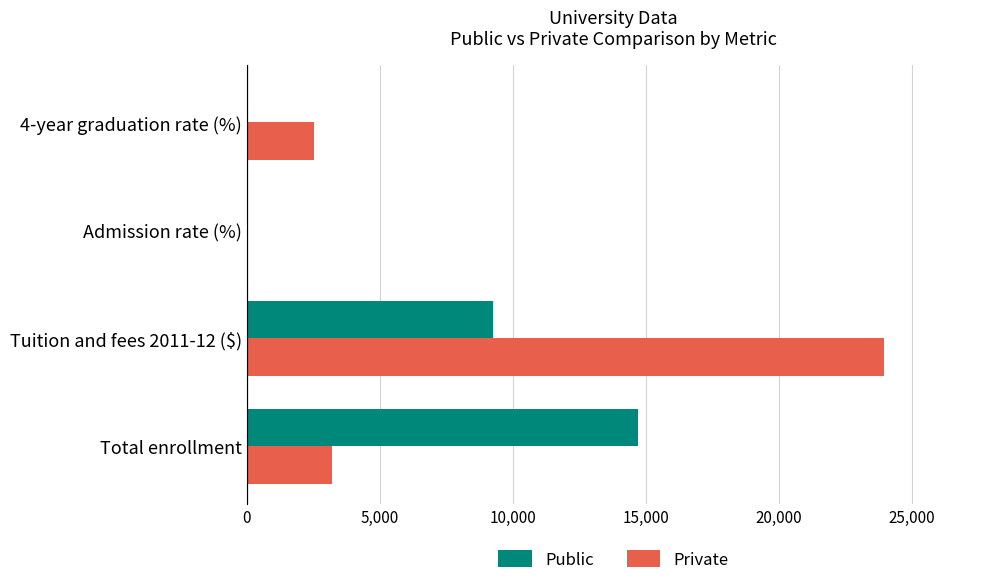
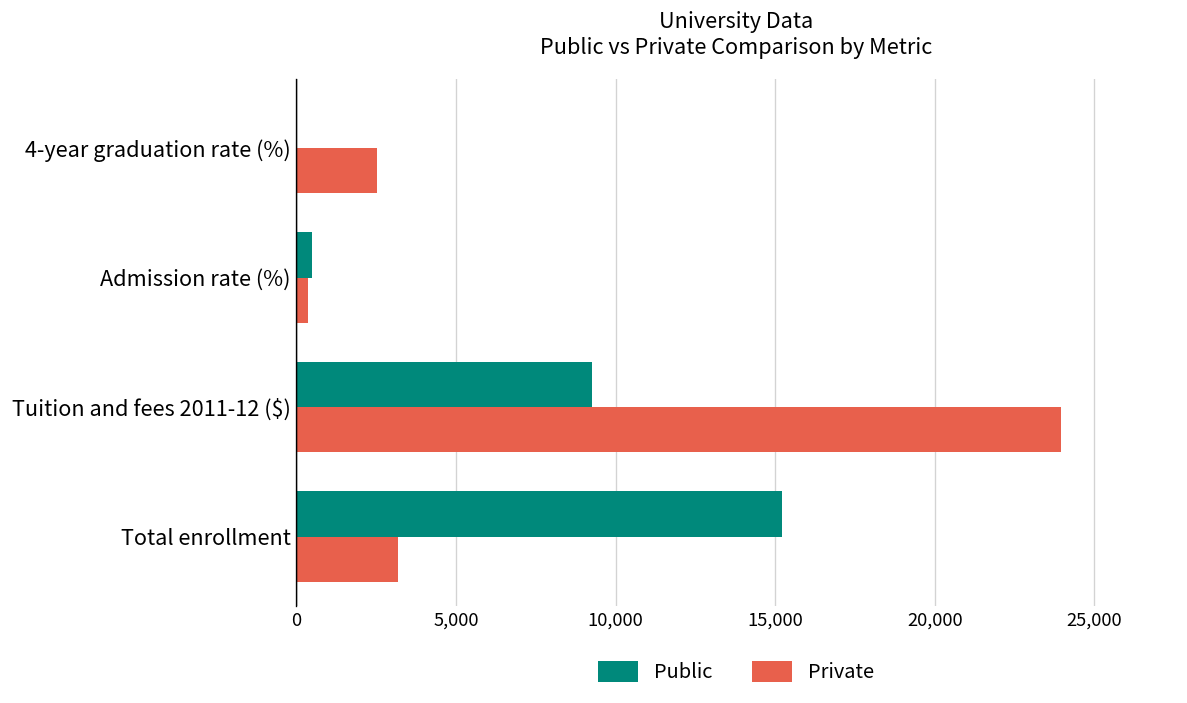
  {
    "Public": {
-     "Admission rate (%)": "0",
+     "Admission rate (%)": "500",
      "Tuition and fees 2011-12 ($)": "9,200",
-     "Total enrollment": "14,700"
+     "Total enrollment": "15,200"
    },
    "Private": {
      "4-year graduation rate (%)": "2,500",
-     "Admission rate (%)": "0",
+     "Admission rate (%)": "400",
      "Tuition and fees 2011-12 ($)": "24,000",
      "Total enrollment": "3,200"
    }
  }
